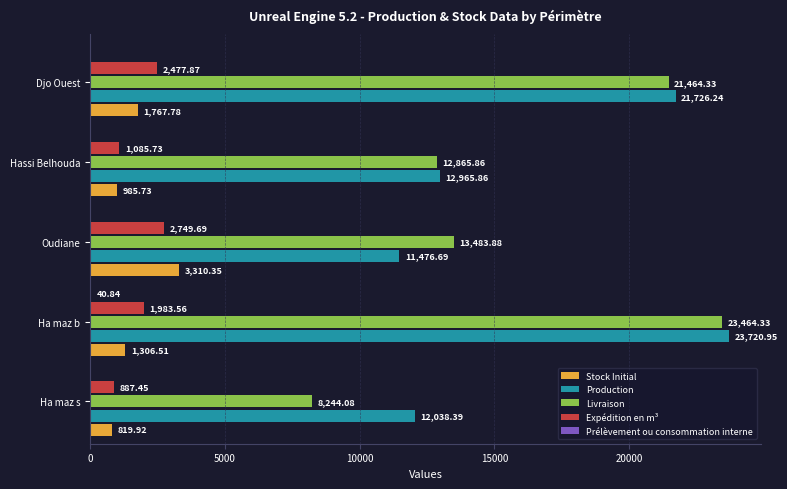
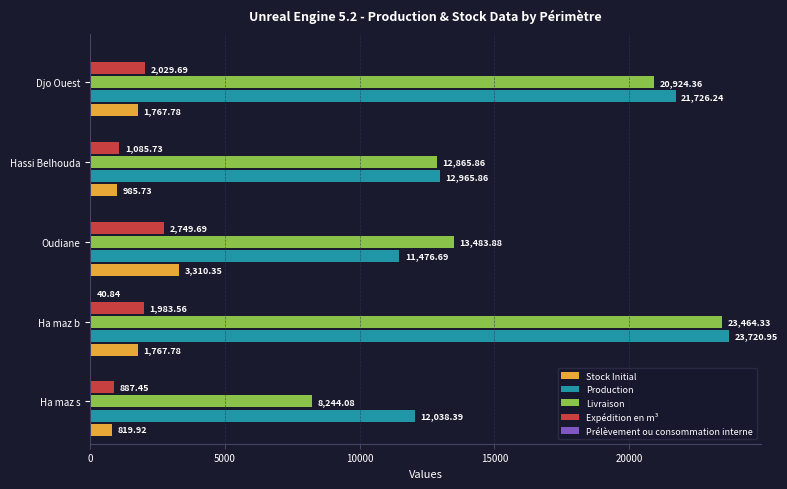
  {
    "Stock Initial": {
      "Djo Ouest": "1,767.78",
      "Hassi Belhouda": "985.73",
      "Oudiane": "3,310.35",
-     "Ha maz b": "1,306.51",
+     "Ha maz b": "1,767.78",
      "Ha maz s": "819.92"
    },
    "Production": {
      "Djo Ouest": "21,726.24",
      "Hassi Belhouda": "12,965.86",
      "Oudiane": "11,476.69",
      "Ha maz b": "23,720.95",
      "Ha maz s": "12,038.39"
    },
    "Livraison": {
-     "Djo Ouest": "21,464.33",
+     "Djo Ouest": "20,924.36",
      "Hassi Belhouda": "12,865.86",
      "Oudiane": "13,483.88",
      "Ha maz b": "23,464.33",
      "Ha maz s": "8,244.08"
    },
    "Expédition en m³": {
-     "Djo Ouest": "2,477.87",
+     "Djo Ouest": "2,029.69",
      "Hassi Belhouda": "1,085.73",
      "Oudiane": "2,749.69",
      "Ha maz b": "1,983.56",
      "Ha maz s": "887.45"
    },
    "Prélèvement ou consommation interne": {
      "Ha maz b": "40.84"
    }
  }
